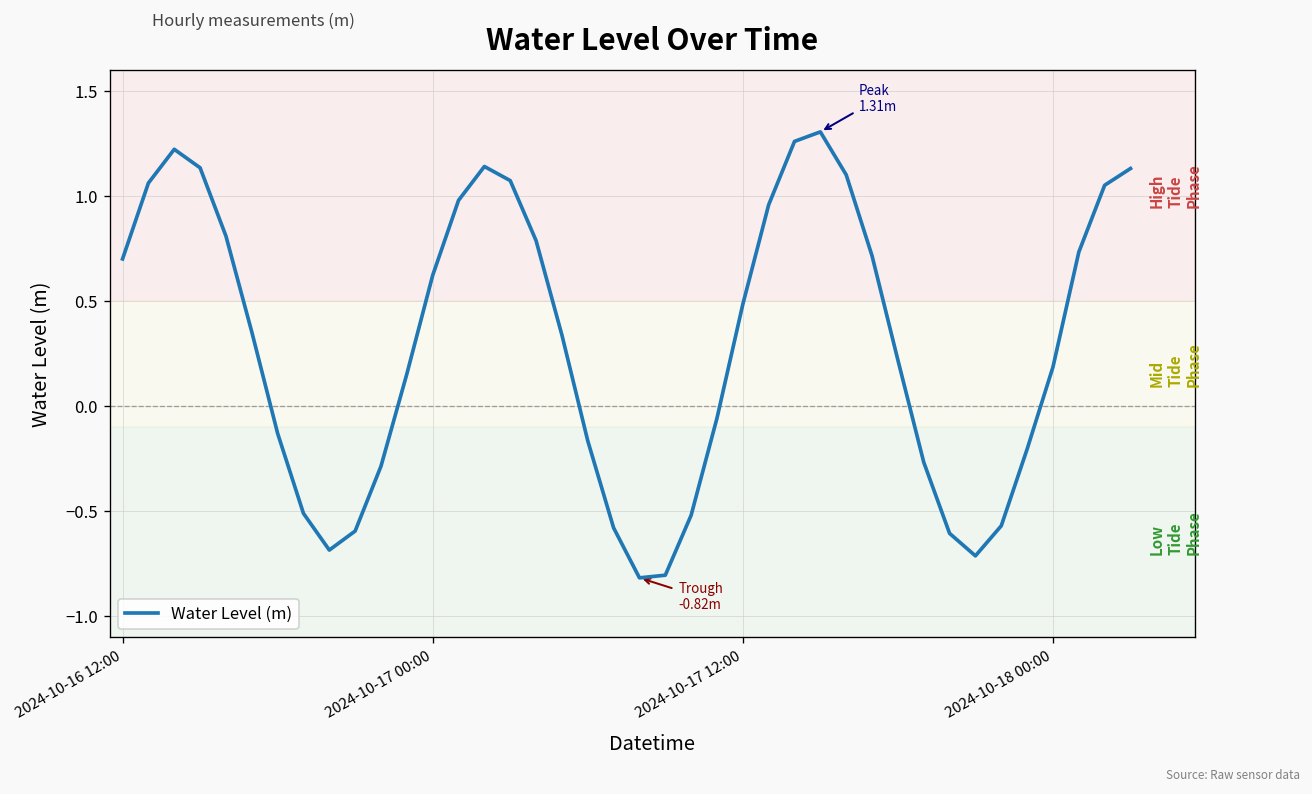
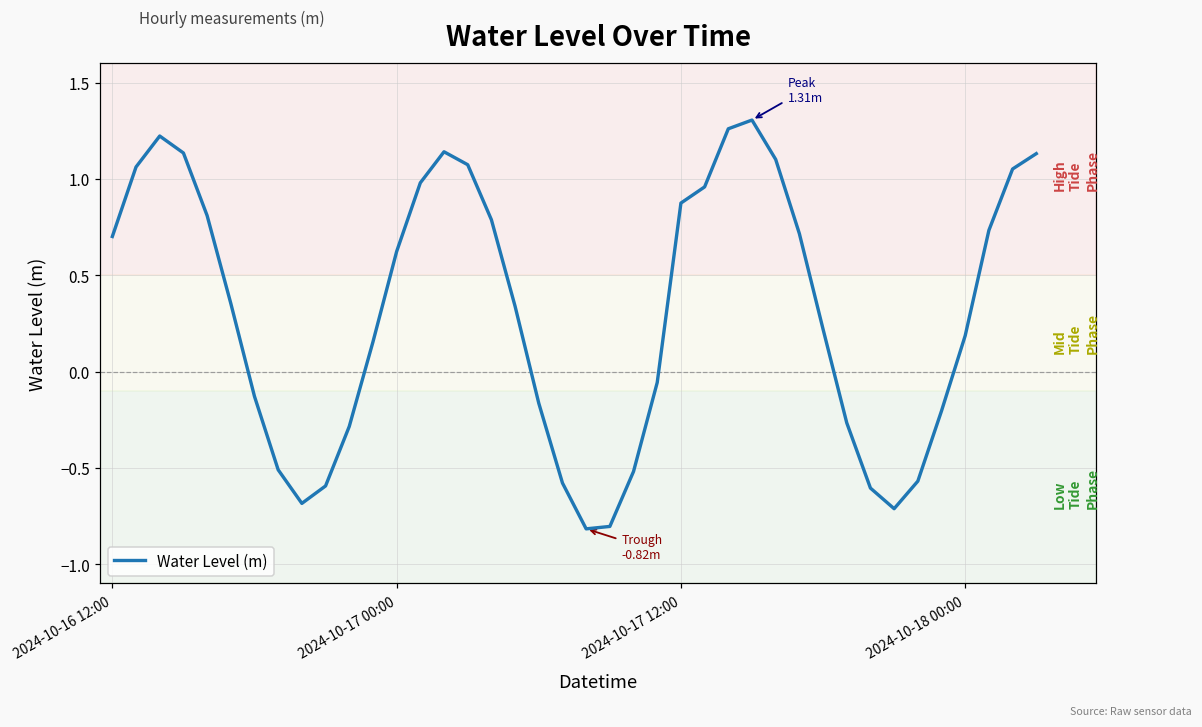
  {
    "2024-10-16 12:00": 0.70,
    "2024-10-17 00:00": 0.62,
-   "2024-10-17 12:00": 0.48,
+   "2024-10-17 12:00": 0.87,
    "2024-10-18 00:00": 0.19
  }
